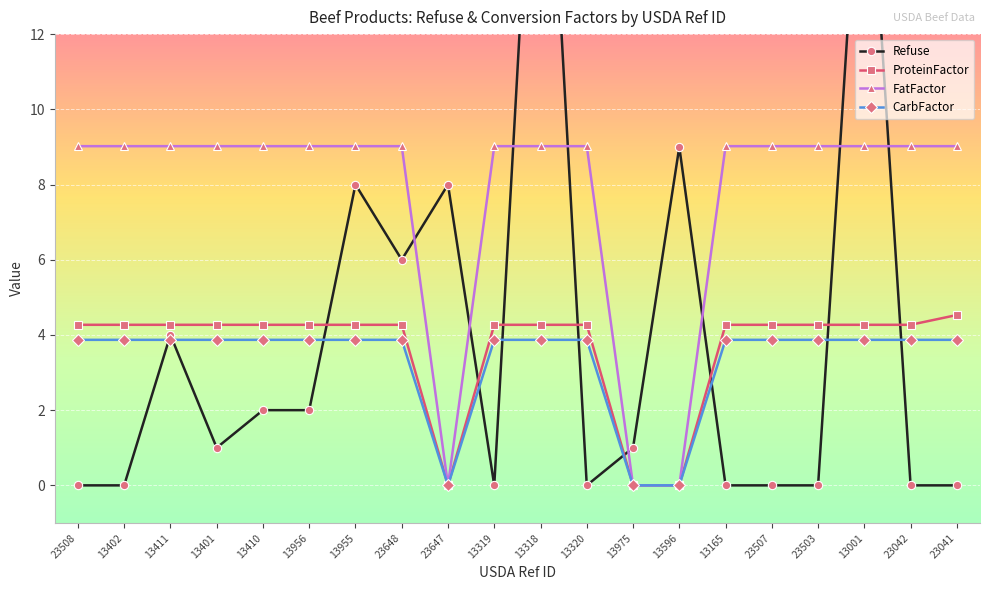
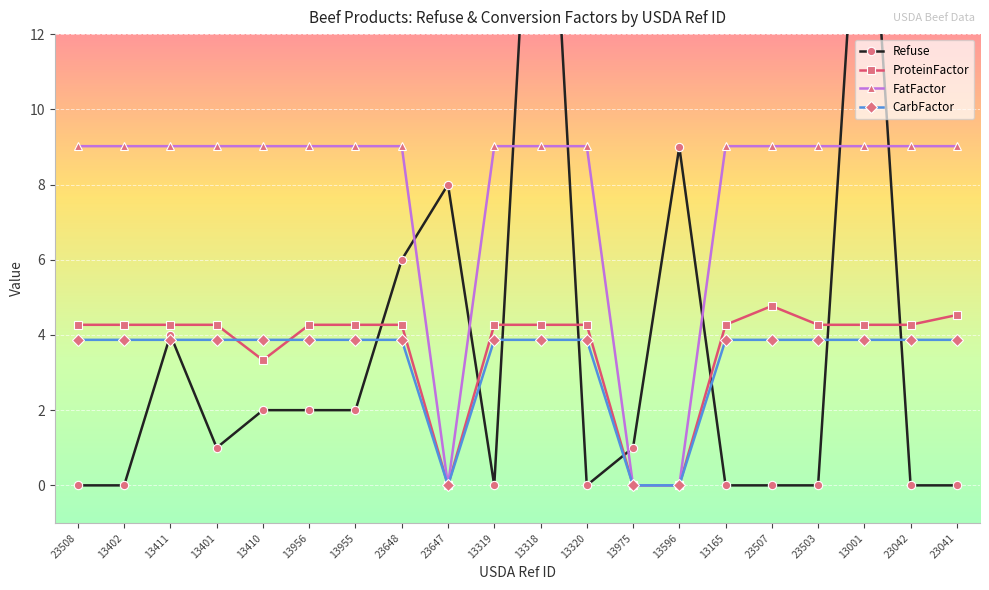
  {
    "Refuse": {
      "23508": 0,
      "13402": 0,
      "13411": 4,
      "13401": 1,
      "13410": 2,
      "13956": 2,
-     "13955": 8,
+     "13955": 2,
      "23648": 6,
      "23647": 8,
      "13319": 0,
      "13320": 0,
      "13975": 1,
      "13596": 9,
      "13165": 0,
      "23507": 0,
      "23503": 0,
      "23042": 0,
      "23041": 0
    },
    "ProteinFactor": {
      "23508": 4.3,
      "13402": 4.3,
      "13411": 4.3,
      "13401": 4.3,
-     "13410": 4.3,
+     "13410": 3.3,
      "13956": 4.3,
      "13955": 4.3,
      "23648": 4.3,
      "13319": 4.3,
      "13318": 4.3,
      "13320": 4.3,
      "13165": 4.3,
-     "23507": 4.3,
+     "23507": 4.8,
      "23503": 4.3,
      "13001": 4.3,
      "23042": 4.3,
      "23041": 4.5
    },
    "FatFactor": {
      "23508": 9.0,
      "13402": 9.0,
      "13411": 9.0,
      "13401": 9.0,
      "13410": 9.0,
      "13956": 9.0,
      "13955": 9.0,
      "23648": 9.0,
      "13319": 9.0,
      "13318": 9.0,
      "13320": 9.0,
      "13165": 9.0,
      "23507": 9.0,
      "23503": 9.0,
      "13001": 9.0,
      "23042": 9.0,
      "23041": 9.0
    },
    "CarbFactor": {
      "23508": 3.9,
      "13402": 3.9,
      "13411": 3.9,
      "13401": 3.9,
      "13410": 3.9,
      "13956": 3.9,
      "13955": 3.9,
      "23648": 3.9,
      "13319": 3.9,
      "13318": 3.9,
      "13320": 3.9,
      "13165": 3.9,
      "23507": 3.9,
      "23503": 3.9,
      "13001": 3.9,
      "23042": 3.9,
      "23041": 3.9
    }
  }
